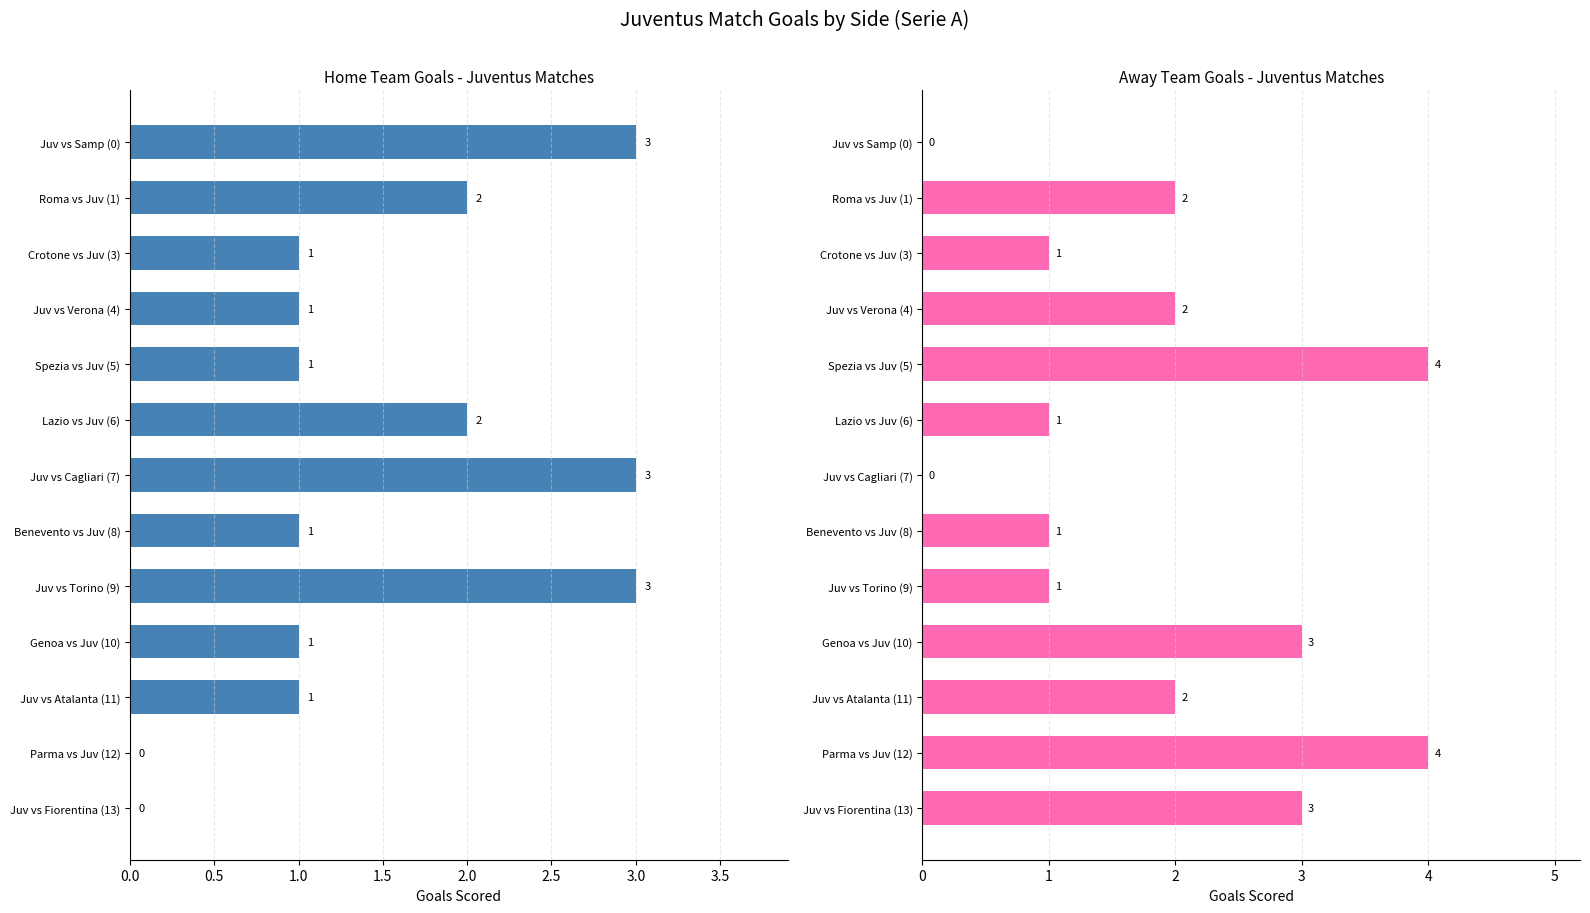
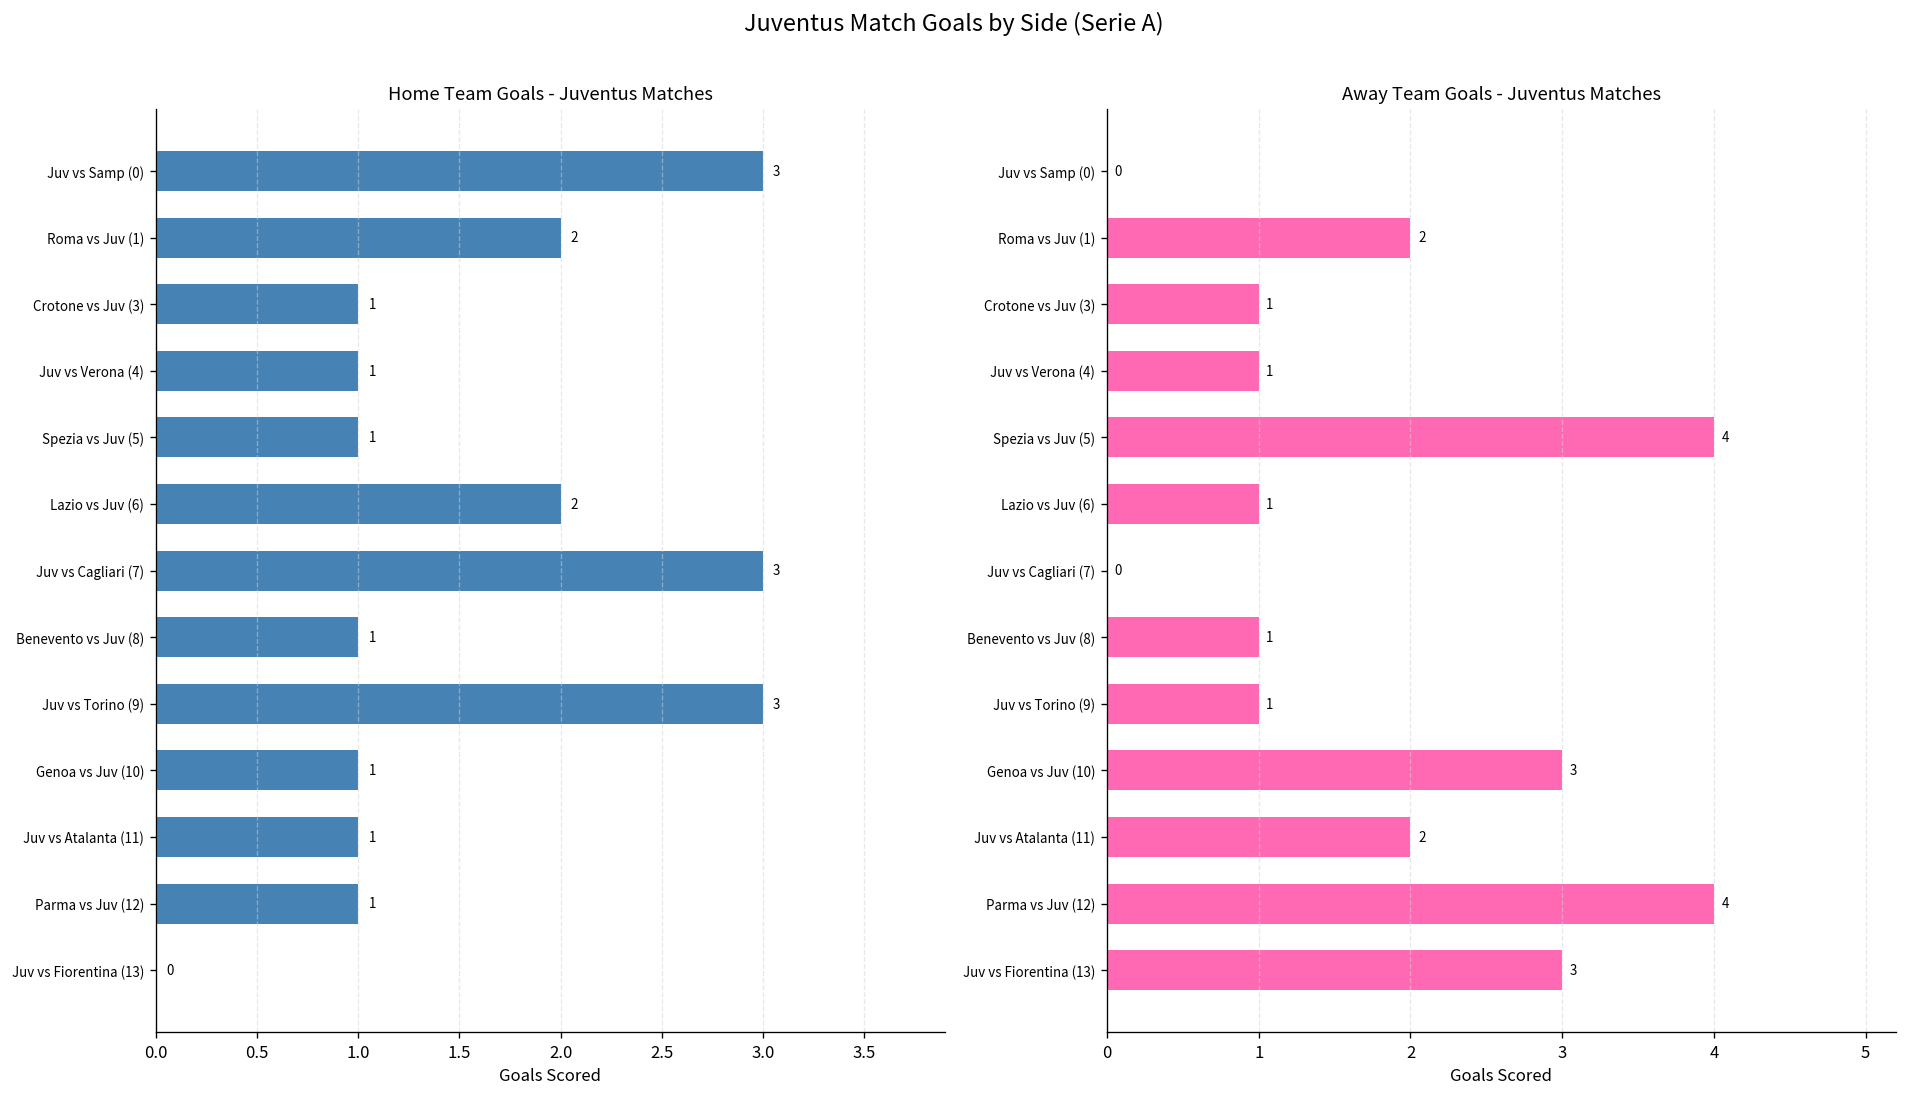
  {
    "Home Team Goals - Juventus Matches": {
      "Juv vs Samp (0)": 3,
      "Roma vs Juv (1)": 2,
      "Crotone vs Juv (3)": 1,
      "Juv vs Verona (4)": 1,
      "Spezia vs Juv (5)": 1,
      "Lazio vs Juv (6)": 2,
      "Juv vs Cagliari (7)": 3,
      "Benevento vs Juv (8)": 1,
      "Juv vs Torino (9)": 3,
      "Genoa vs Juv (10)": 1,
      "Juv vs Atalanta (11)": 1,
-     "Parma vs Juv (12)": 0,
+     "Parma vs Juv (12)": 1,
      "Juv vs Fiorentina (13)": 0
    },
    "Away Team Goals - Juventus Matches": {
      "Juv vs Samp (0)": 0,
      "Roma vs Juv (1)": 2,
      "Crotone vs Juv (3)": 1,
-     "Juv vs Verona (4)": 2,
+     "Juv vs Verona (4)": 1,
      "Spezia vs Juv (5)": 4,
      "Lazio vs Juv (6)": 1,
      "Juv vs Cagliari (7)": 0,
      "Benevento vs Juv (8)": 1,
      "Juv vs Torino (9)": 1,
      "Genoa vs Juv (10)": 3,
      "Juv vs Atalanta (11)": 2,
      "Parma vs Juv (12)": 4,
      "Juv vs Fiorentina (13)": 3
    }
  }
